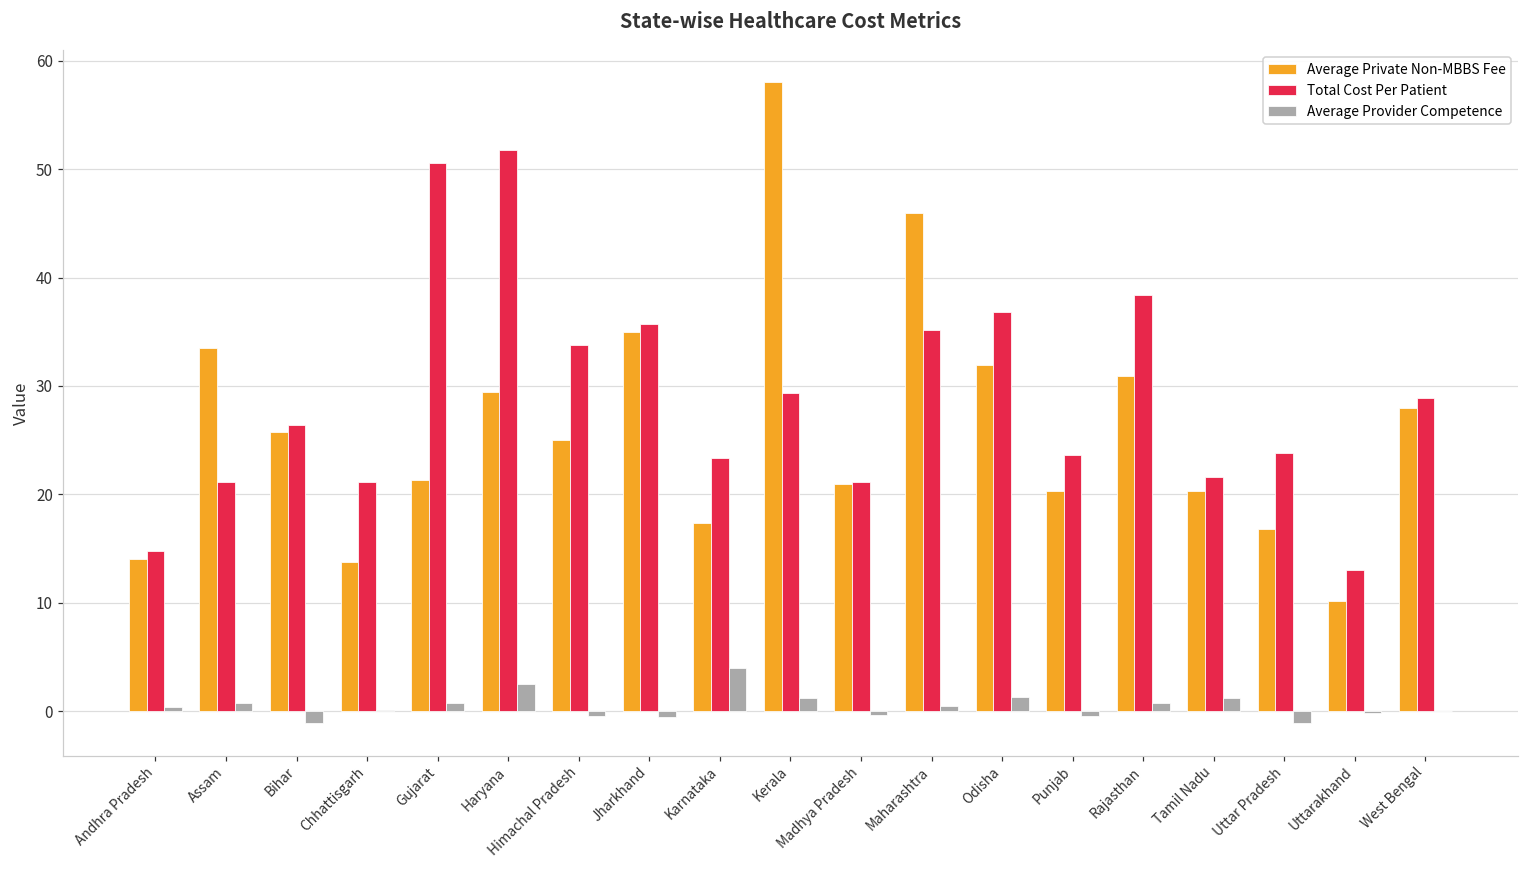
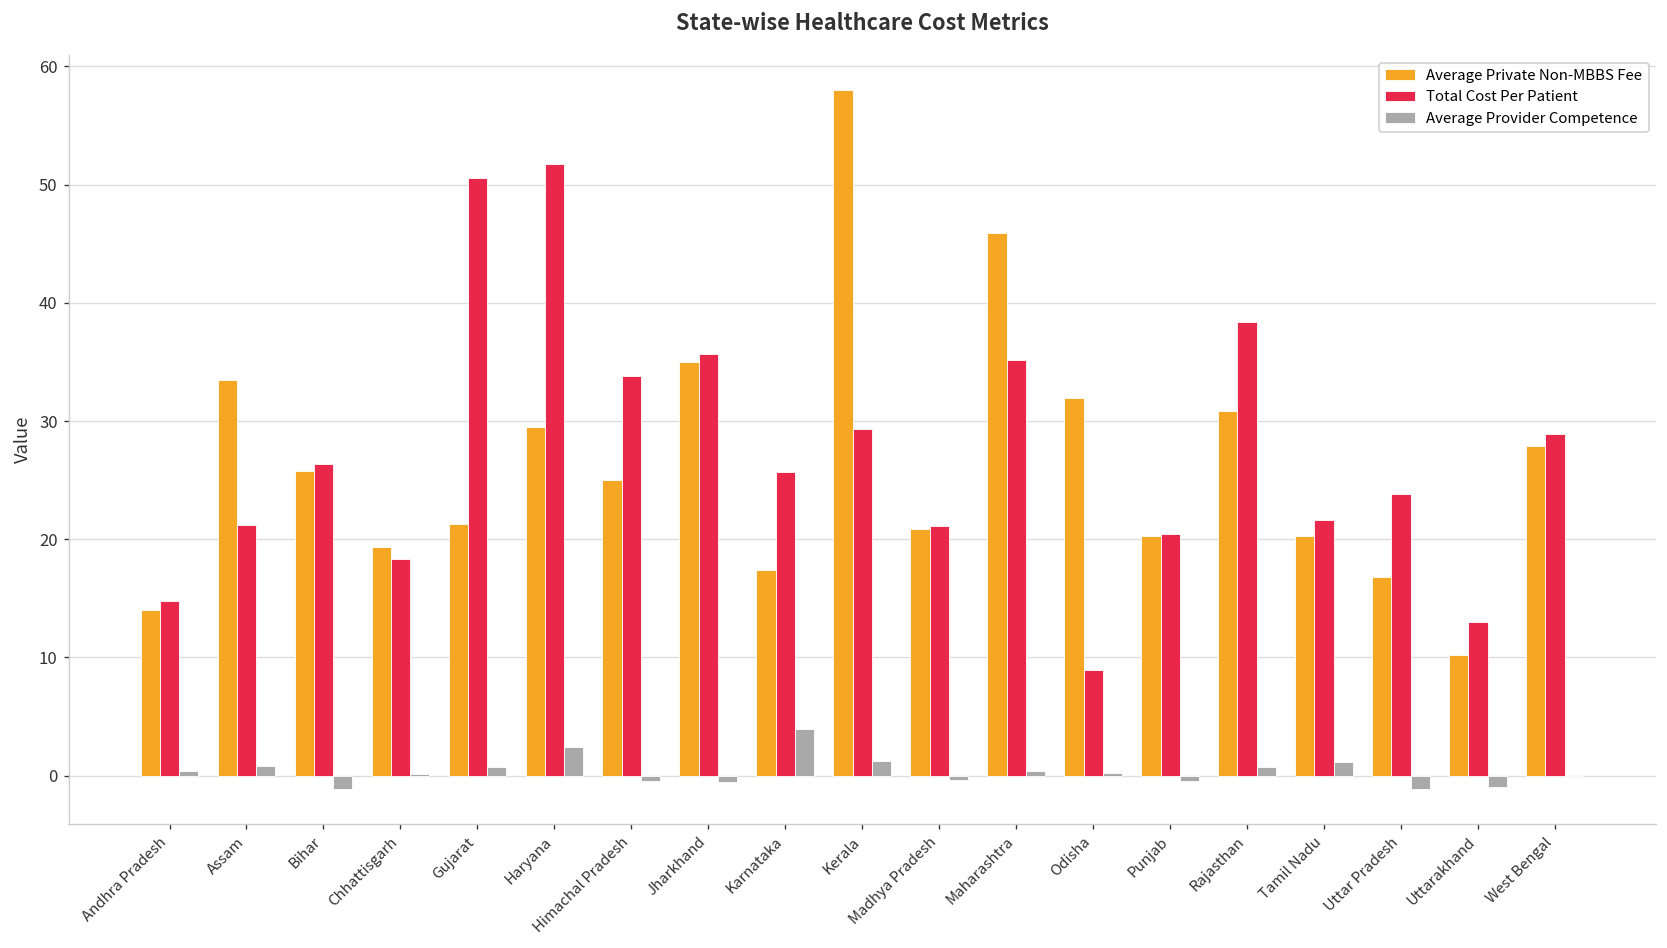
  {
    "Average Private Non-MBBS Fee": {
      "Andhra Pradesh": 14,
      "Assam": 34,
      "Bihar": 26,
-     "Chhattisgarh": 14,
+     "Chhattisgarh": 19,
      "Gujarat": 21,
      "Haryana": 29,
      "Himachal Pradesh": 25,
      "Jharkhand": 35,
      "Karnataka": 17,
      "Kerala": 58,
      "Madhya Pradesh": 21,
      "Maharashtra": 46,
      "Odisha": 32,
      "Punjab": 20,
      "Rajasthan": 31,
      "Tamil Nadu": 20,
      "Uttar Pradesh": 17,
      "Uttarakhand": 10,
      "West Bengal": 28
    },
    "Total Cost Per Patient": {
      "Andhra Pradesh": 15,
      "Assam": 21,
      "Bihar": 26,
-     "Chhattisgarh": 21,
+     "Chhattisgarh": 18,
      "Gujarat": 51,
      "Haryana": 52,
      "Himachal Pradesh": 34,
      "Jharkhand": 36,
-     "Karnataka": 23,
+     "Karnataka": 26,
      "Kerala": 29,
      "Madhya Pradesh": 21,
      "Maharashtra": 35,
-     "Odisha": 37,
-     "Punjab": 24,
+     "Odisha": 9,
+     "Punjab": 20,
      "Rajasthan": 38,
      "Tamil Nadu": 22,
      "Uttar Pradesh": 24,
      "Uttarakhand": 13,
      "West Bengal": 29
    },
    "Average Provider Competence": {
      "Andhra Pradesh": 0,
      "Assam": 1,
      "Bihar": -1,
      "Gujarat": 1,
      "Haryana": 2,
      "Himachal Pradesh": 0,
      "Jharkhand": -1,
      "Karnataka": 4,
      "Kerala": 1,
      "Madhya Pradesh": 0,
      "Maharashtra": 0,
-     "Odisha": 1,
+     "Odisha": 0,
      "Punjab": 0,
      "Rajasthan": 1,
      "Tamil Nadu": 1,
      "Uttar Pradesh": -1,
-     "Uttarakhand": 0
+     "Uttarakhand": -1
    }
  }
